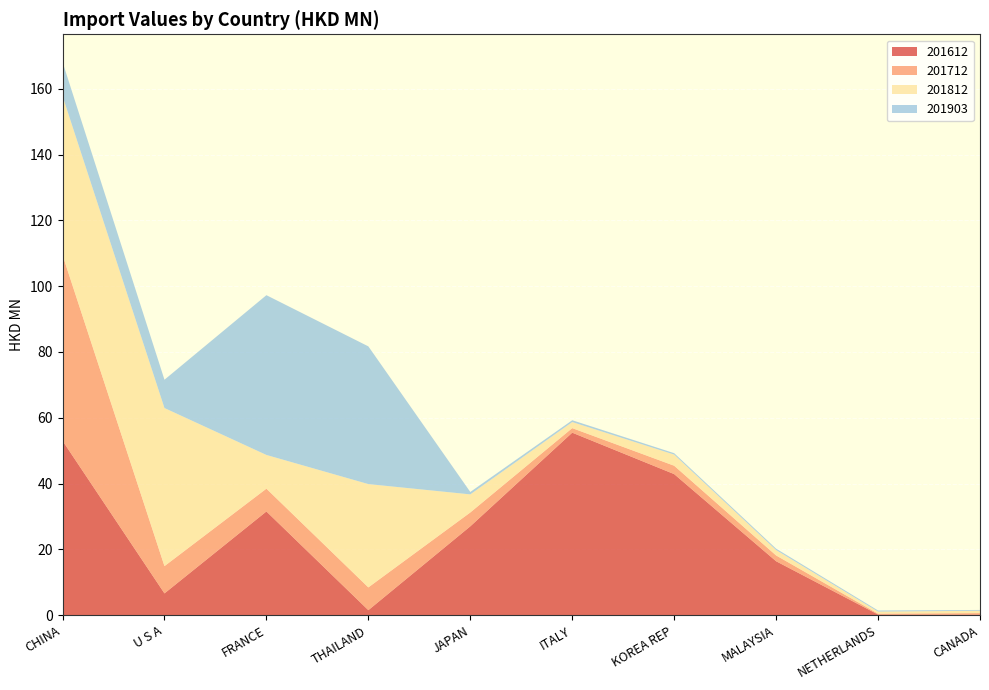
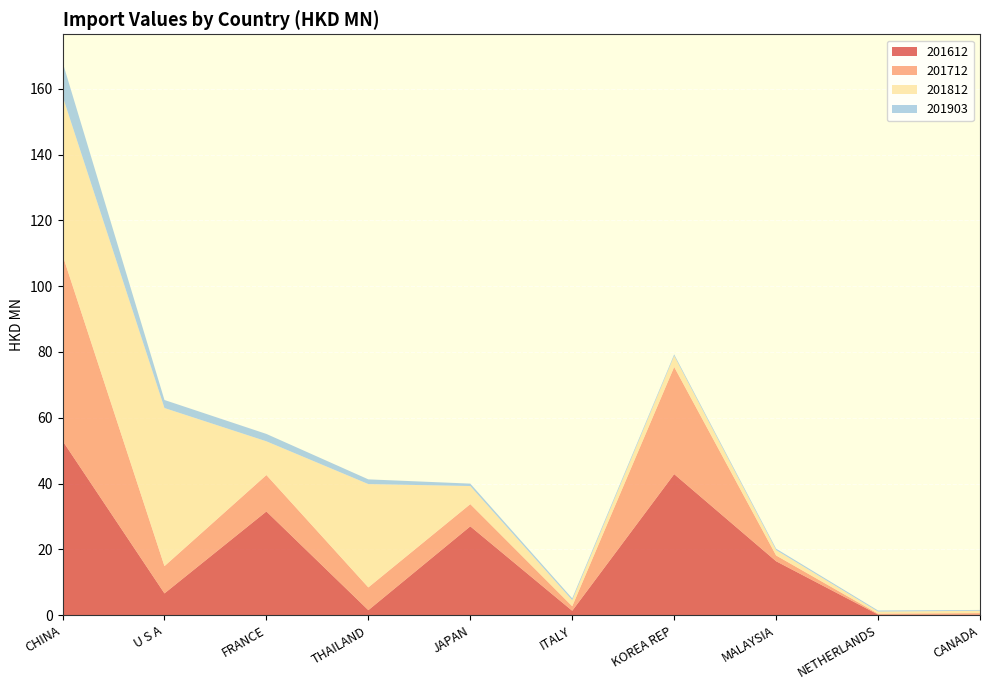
  {
    "201612": {
      "CHINA": 53,
      "U S A": 7,
      "FRANCE": 32,
      "THAILAND": 2,
      "JAPAN": 27,
-     "ITALY": 55,
+     "ITALY": 1,
      "KOREA REP": 43,
      "MALAYSIA": 16
    },
    "201712": {
      "CHINA": 56,
      "U S A": 8,
-     "FRANCE": 7,
+     "FRANCE": 11,
      "THAILAND": 7,
-     "JAPAN": 4,
+     "JAPAN": 7,
      "ITALY": 1,
-     "KOREA REP": 3,
+     "KOREA REP": 33,
      "MALAYSIA": 2
    },
    "201812": {
      "CHINA": 48,
      "U S A": 48,
      "FRANCE": 10,
      "THAILAND": 31
    },
    "201903": {
      "CHINA": 10,
-     "U S A": 9,
-     "FRANCE": 49,
-     "THAILAND": 42
+     "U S A": 2,
+     "FRANCE": 2,
+     "THAILAND": 1
    }
  }
